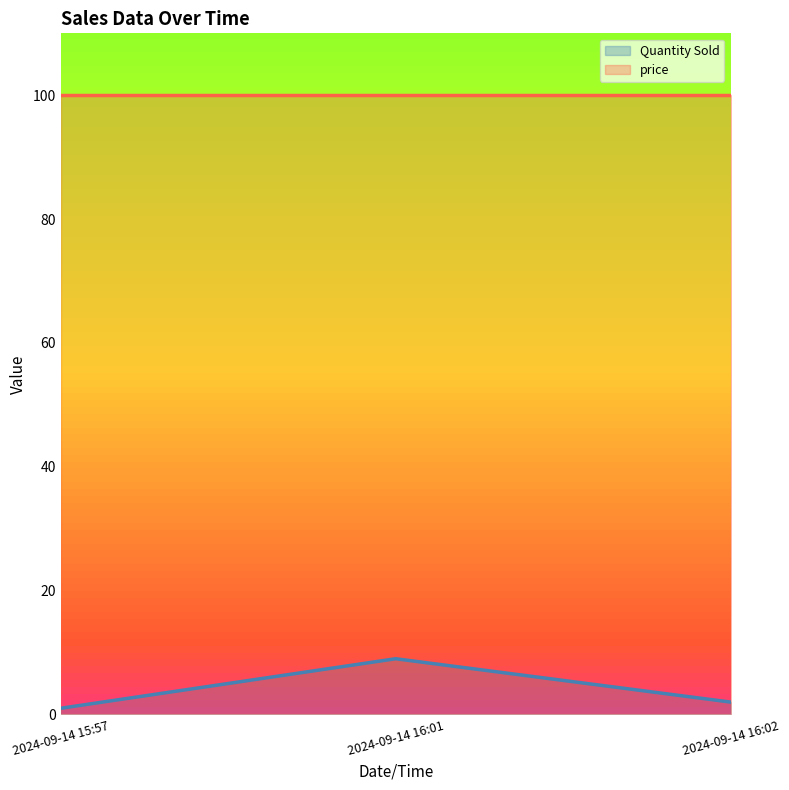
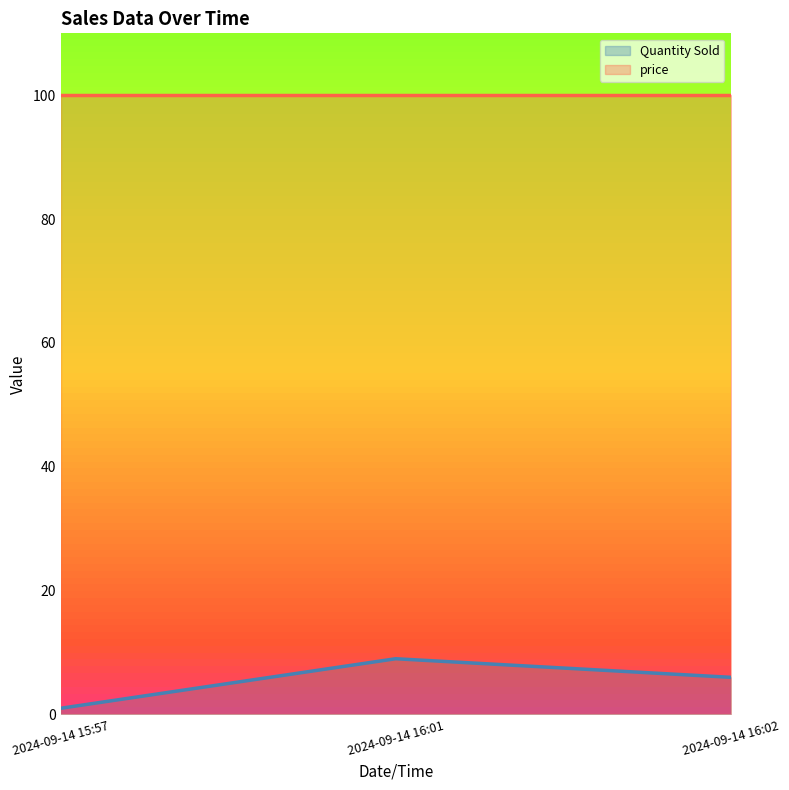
  {
    "Quantity Sold": {
      "2024-09-14 15:57": 1,
      "2024-09-14 16:01": 9,
-     "2024-09-14 16:02": 2
+     "2024-09-14 16:02": 6
    },
    "price": {
      "2024-09-14 15:57": 100,
      "2024-09-14 16:01": 100,
      "2024-09-14 16:02": 100
    }
  }
